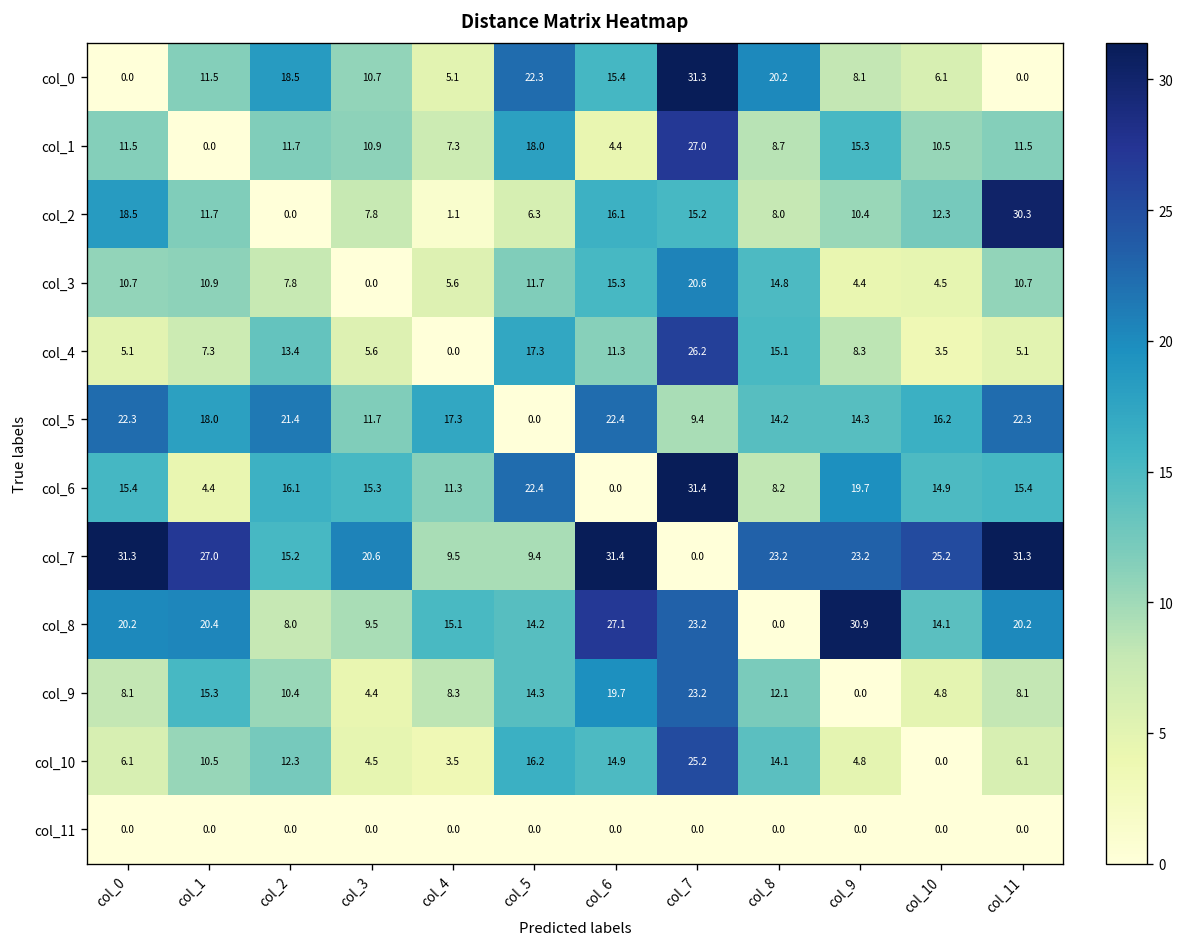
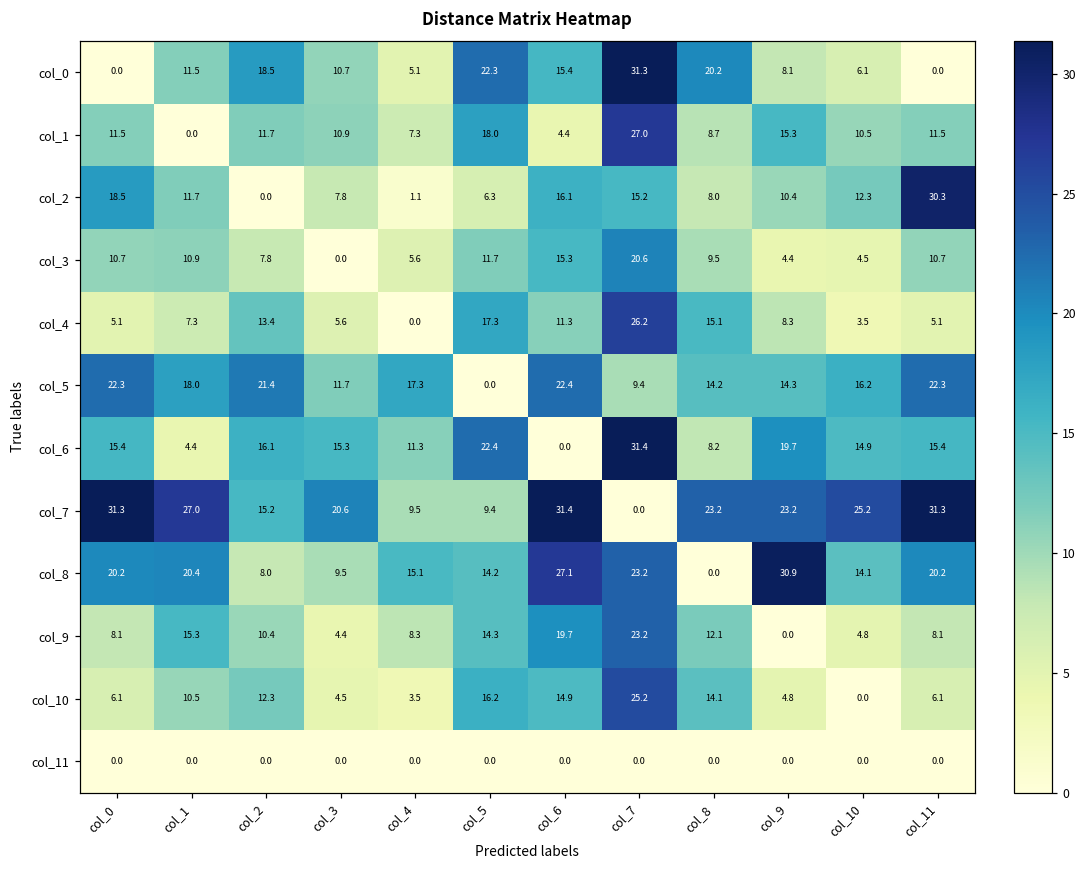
  {
    "col_0": {
      "col_0": 0.0,
      "col_1": 11.5,
      "col_2": 18.5,
      "col_3": 10.7,
      "col_4": 5.1,
      "col_5": 22.3,
      "col_6": 15.4,
      "col_7": 31.3,
      "col_8": 20.2,
      "col_9": 8.1,
      "col_10": 6.1,
      "col_11": 0.0
    },
    "col_1": {
      "col_0": 11.5,
      "col_1": 0.0,
      "col_2": 11.7,
      "col_3": 10.9,
      "col_4": 7.3,
      "col_5": 18.0,
      "col_6": 4.4,
      "col_7": 27.0,
      "col_8": 8.7,
      "col_9": 15.3,
      "col_10": 10.5,
      "col_11": 11.5
    },
    "col_2": {
      "col_0": 18.5,
      "col_1": 11.7,
      "col_2": 0.0,
      "col_3": 7.8,
      "col_4": 1.1,
      "col_5": 6.3,
      "col_6": 16.1,
      "col_7": 15.2,
      "col_8": 8.0,
      "col_9": 10.4,
      "col_10": 12.3,
      "col_11": 30.3
    },
    "col_3": {
      "col_0": 10.7,
      "col_1": 10.9,
      "col_2": 7.8,
      "col_3": 0.0,
      "col_4": 5.6,
      "col_5": 11.7,
      "col_6": 15.3,
      "col_7": 20.6,
-     "col_8": 14.8,
+     "col_8": 9.5,
      "col_9": 4.4,
      "col_10": 4.5,
      "col_11": 10.7
    },
    "col_4": {
      "col_0": 5.1,
      "col_1": 7.3,
      "col_2": 13.4,
      "col_3": 5.6,
      "col_4": 0.0,
      "col_5": 17.3,
      "col_6": 11.3,
      "col_7": 26.2,
      "col_8": 15.1,
      "col_9": 8.3,
      "col_10": 3.5,
      "col_11": 5.1
    },
    "col_5": {
      "col_0": 22.3,
      "col_1": 18.0,
      "col_2": 21.4,
      "col_3": 11.7,
      "col_4": 17.3,
      "col_5": 0.0,
      "col_6": 22.4,
      "col_7": 9.4,
      "col_8": 14.2,
      "col_9": 14.3,
      "col_10": 16.2,
      "col_11": 22.3
    },
    "col_6": {
      "col_0": 15.4,
      "col_1": 4.4,
      "col_2": 16.1,
      "col_3": 15.3,
      "col_4": 11.3,
      "col_5": 22.4,
      "col_6": 0.0,
      "col_7": 31.4,
      "col_8": 8.2,
      "col_9": 19.7,
      "col_10": 14.9,
      "col_11": 15.4
    },
    "col_7": {
      "col_0": 31.3,
      "col_1": 27.0,
      "col_2": 15.2,
      "col_3": 20.6,
      "col_4": 9.5,
      "col_5": 9.4,
      "col_6": 31.4,
      "col_7": 0.0,
      "col_8": 23.2,
      "col_9": 23.2,
      "col_10": 25.2,
      "col_11": 31.3
    },
    "col_8": {
      "col_0": 20.2,
      "col_1": 20.4,
      "col_2": 8.0,
      "col_3": 9.5,
      "col_4": 15.1,
      "col_5": 14.2,
      "col_6": 27.1,
      "col_7": 23.2,
      "col_8": 0.0,
      "col_9": 30.9,
      "col_10": 14.1,
      "col_11": 20.2
    },
    "col_9": {
      "col_0": 8.1,
      "col_1": 15.3,
      "col_2": 10.4,
      "col_3": 4.4,
      "col_4": 8.3,
      "col_5": 14.3,
      "col_6": 19.7,
      "col_7": 23.2,
      "col_8": 12.1,
      "col_9": 0.0,
      "col_10": 4.8,
      "col_11": 8.1
    },
    "col_10": {
      "col_0": 6.1,
      "col_1": 10.5,
      "col_2": 12.3,
      "col_3": 4.5,
      "col_4": 3.5,
      "col_5": 16.2,
      "col_6": 14.9,
      "col_7": 25.2,
      "col_8": 14.1,
      "col_9": 4.8,
      "col_10": 0.0,
      "col_11": 6.1
    },
    "col_11": {
      "col_0": 0.0,
      "col_1": 0.0,
      "col_2": 0.0,
      "col_3": 0.0,
      "col_4": 0.0,
      "col_5": 0.0,
      "col_6": 0.0,
      "col_7": 0.0,
      "col_8": 0.0,
      "col_9": 0.0,
      "col_10": 0.0,
      "col_11": 0.0
    }
  }
